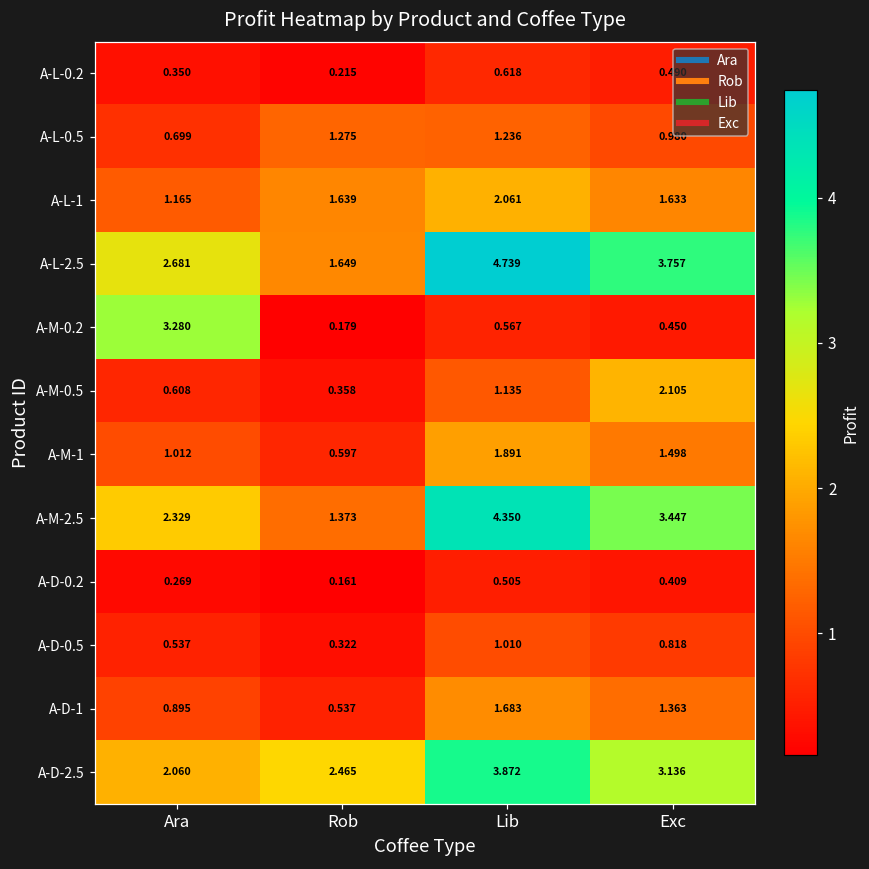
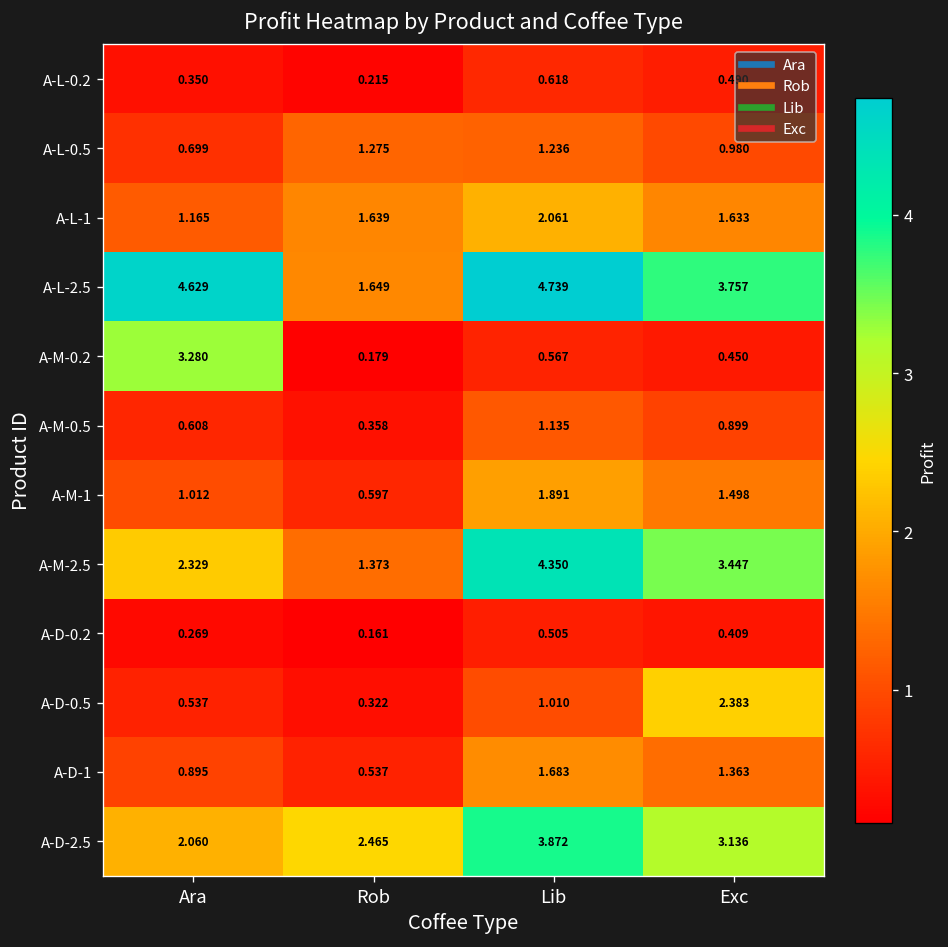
  {
    "A-L-0.2": {
      "Ara": 0.350,
      "Rob": 0.215,
      "Lib": 0.618
    },
    "A-L-0.5": {
      "Ara": 0.699,
      "Rob": 1.275,
      "Lib": 1.236
    },
    "A-L-1": {
      "Ara": 1.165,
      "Rob": 1.639,
      "Lib": 2.061,
      "Exc": 1.633
    },
    "A-L-2.5": {
-     "Ara": 2.681,
+     "Ara": 4.629,
      "Rob": 1.649,
      "Lib": 4.739,
      "Exc": 3.757
    },
    "A-M-0.2": {
      "Ara": 3.280,
      "Rob": 0.179,
      "Lib": 0.567,
      "Exc": 0.450
    },
    "A-M-0.5": {
      "Ara": 0.608,
      "Rob": 0.358,
      "Lib": 1.135,
-     "Exc": 2.105
+     "Exc": 0.899
    },
    "A-M-1": {
      "Ara": 1.012,
      "Rob": 0.597,
      "Lib": 1.891,
      "Exc": 1.498
    },
    "A-M-2.5": {
      "Ara": 2.329,
      "Rob": 1.373,
      "Lib": 4.350,
      "Exc": 3.447
    },
    "A-D-0.2": {
      "Ara": 0.269,
      "Rob": 0.161,
      "Lib": 0.505,
      "Exc": 0.409
    },
    "A-D-0.5": {
      "Ara": 0.537,
      "Rob": 0.322,
      "Lib": 1.010,
-     "Exc": 0.818
+     "Exc": 2.383
    },
    "A-D-1": {
      "Ara": 0.895,
      "Rob": 0.537,
      "Lib": 1.683,
      "Exc": 1.363
    },
    "A-D-2.5": {
      "Ara": 2.060,
      "Rob": 2.465,
      "Lib": 3.872,
      "Exc": 3.136
    }
  }
